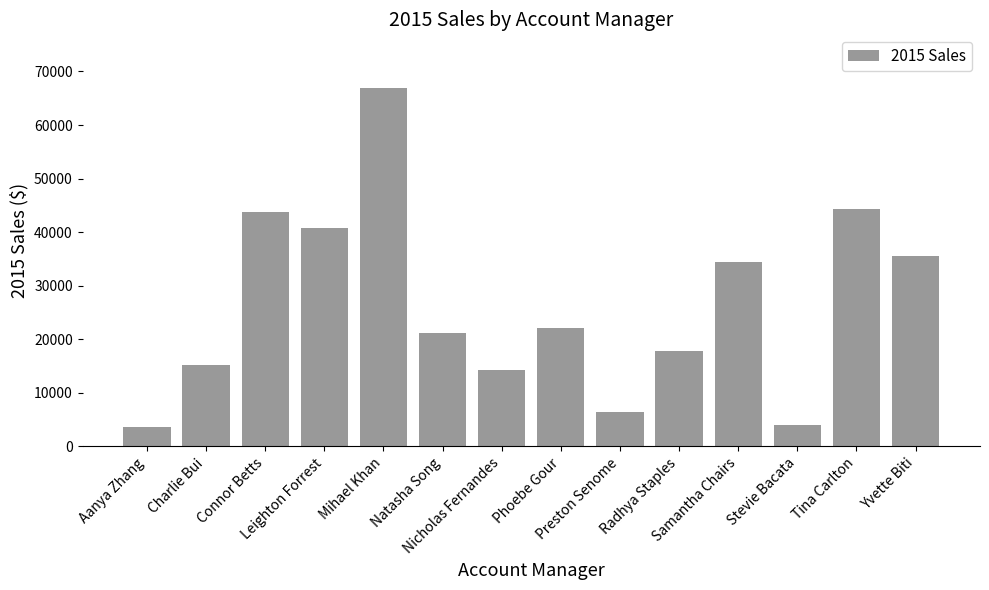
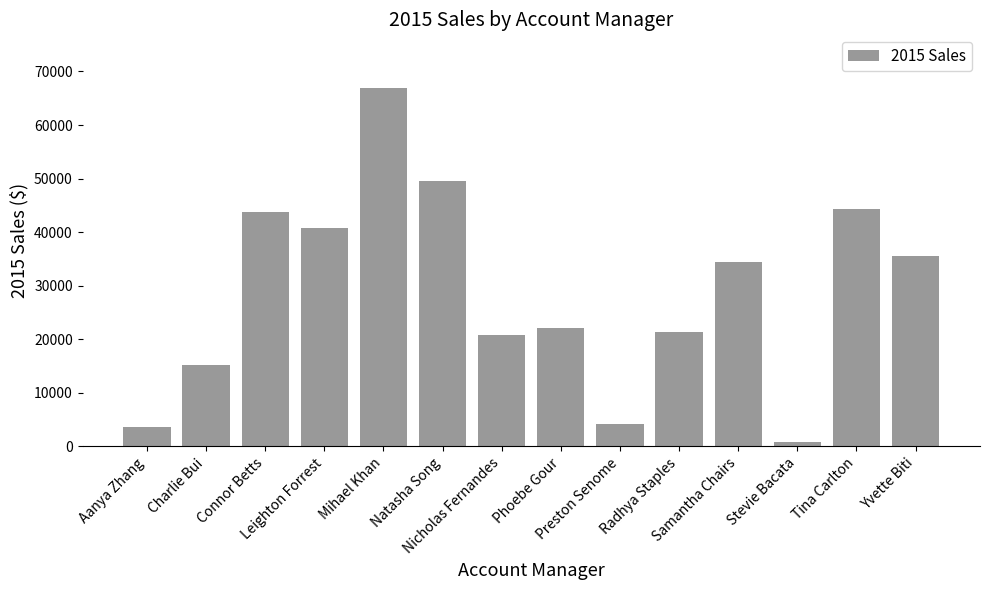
  {
    "Aanya Zhang": 4000,
    "Charlie Bui": 15000,
    "Connor Betts": 44000,
    "Leighton Forrest": 41000,
    "Mihael Khan": 67000,
-   "Natasha Song": 21000,
-   "Nicholas Fernandes": 14000,
+   "Natasha Song": 50000,
+   "Nicholas Fernandes": 21000,
    "Phoebe Gour": 22000,
-   "Preston Senome": 6000,
-   "Radhya Staples": 18000,
+   "Preston Senome": 4000,
+   "Radhya Staples": 21000,
    "Samantha Chairs": 34000,
-   "Stevie Bacata": 4000,
+   "Stevie Bacata": 1000,
    "Tina Carlton": 44000,
    "Yvette Biti": 36000
  }
